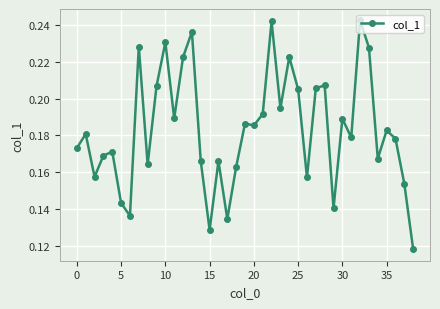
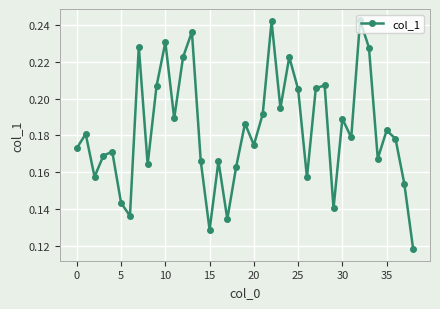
  {
    "0": 0.173,
    "5": 0.143,
    "10": 0.231,
    "15": 0.129,
-   "20": 0.185,
+   "20": 0.175,
    "25": 0.205,
    "30": 0.189,
    "35": 0.183
  }
